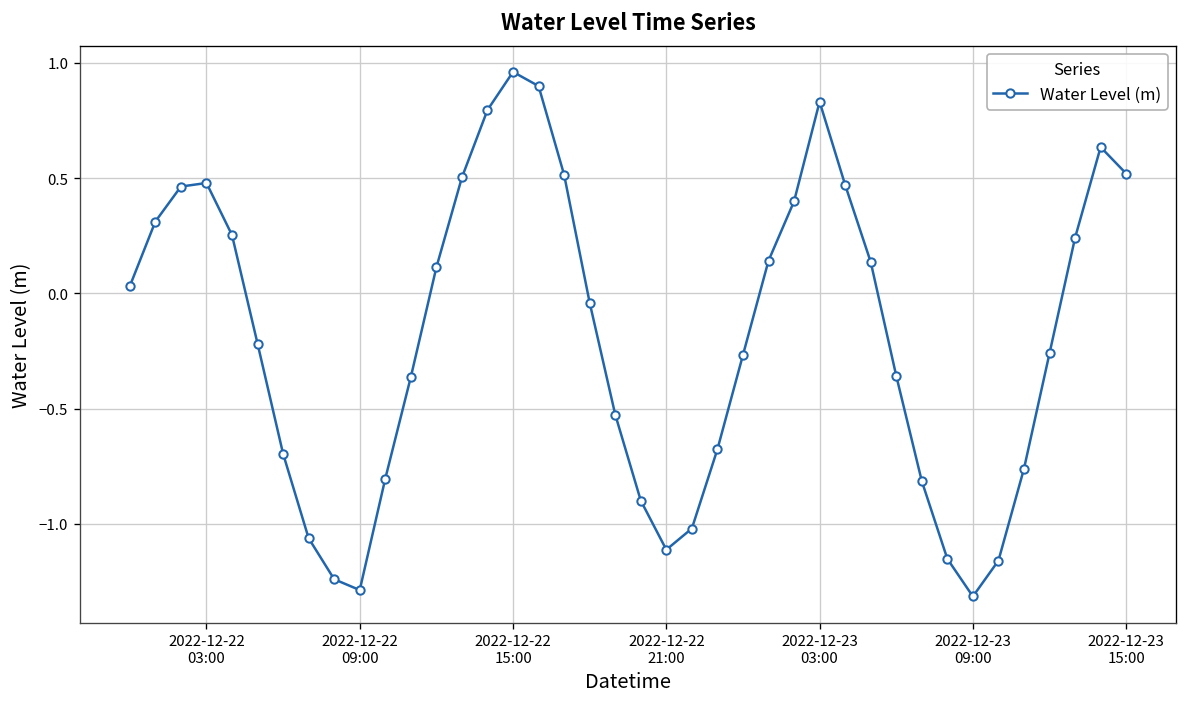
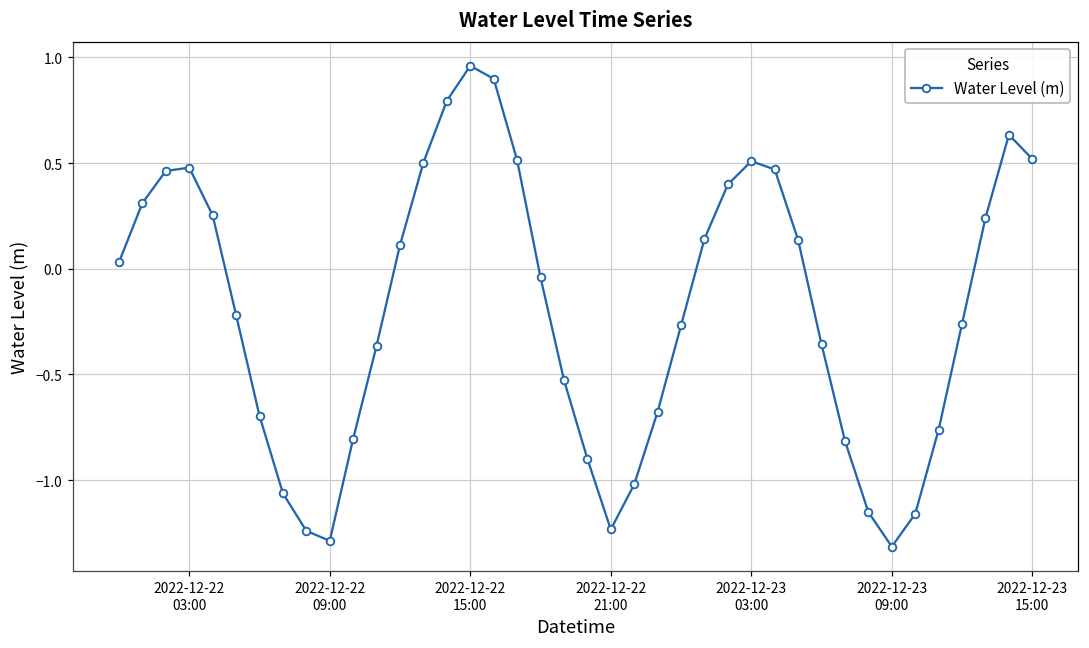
  {
    "2022-12-22 03:00": 0.48,
    "2022-12-22 09:00": -1.29,
    "2022-12-22 15:00": 0.96,
-   "2022-12-22 21:00": -1.11,
-   "2022-12-23 03:00": 0.83,
+   "2022-12-22 21:00": -1.23,
+   "2022-12-23 03:00": 0.51,
    "2022-12-23 09:00": -1.31,
    "2022-12-23 15:00": 0.52
  }
